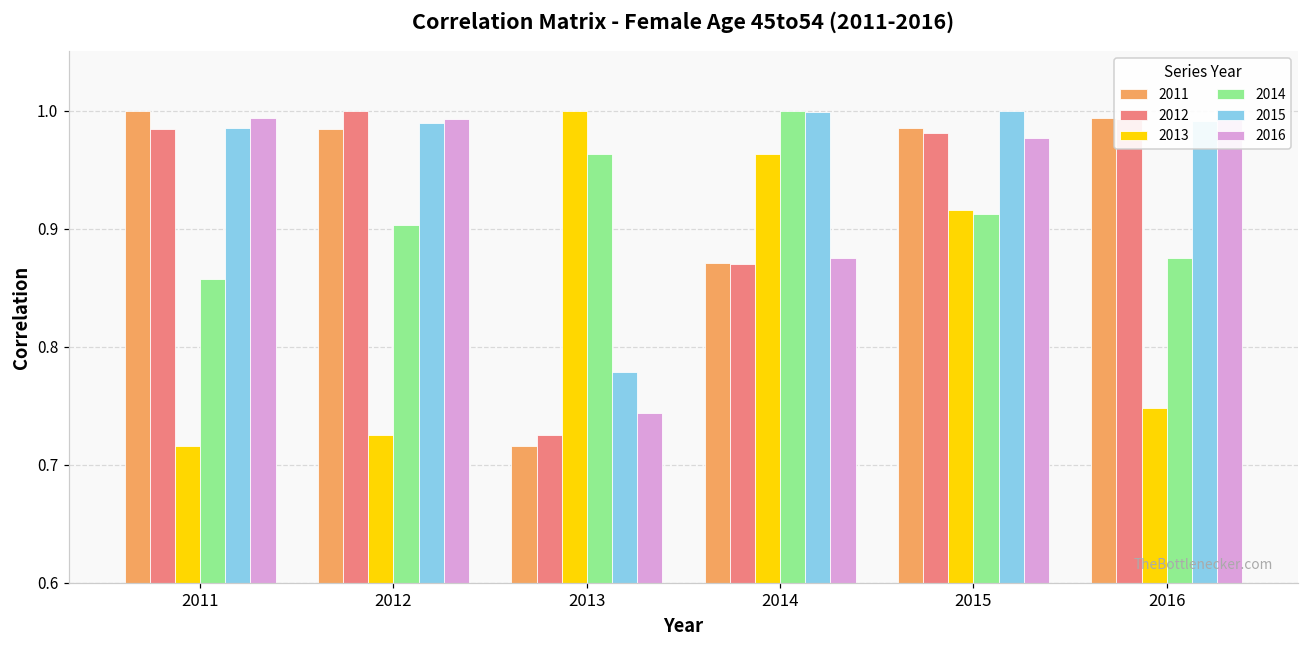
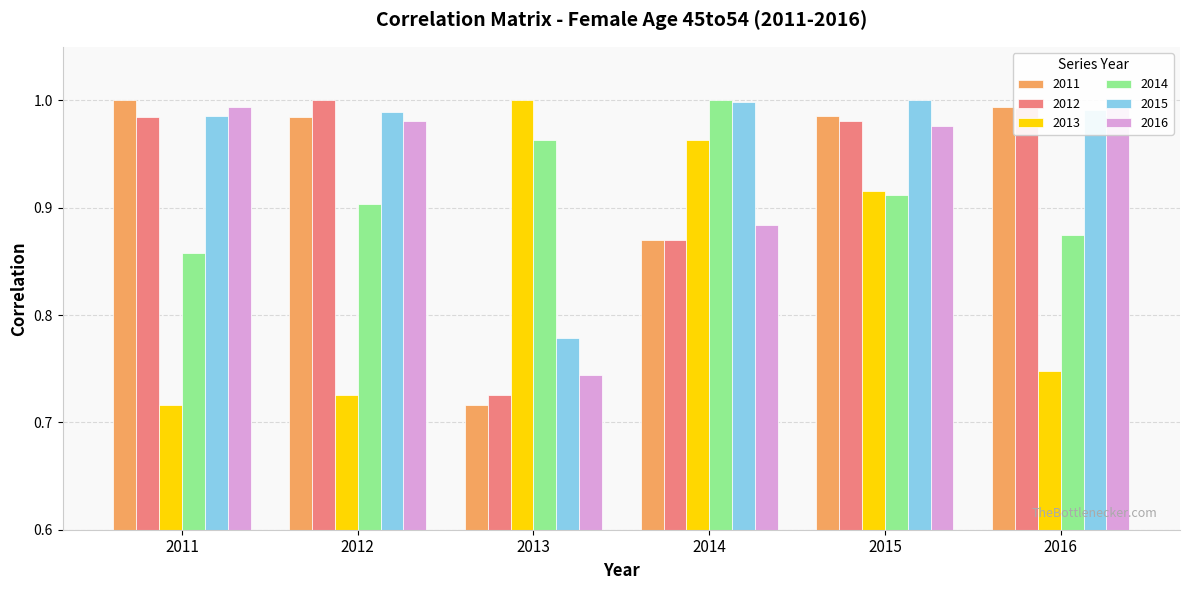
  {
    "2013": {
      "2011": 0.716,
      "2012": 0.726,
      "2013": 1.000,
      "2014": 0.963,
      "2015": 0.915,
      "2016": 0.748
    },
    "2014": {
      "2011": 0.858,
      "2012": 0.903,
      "2013": 0.963,
      "2014": 1.000,
      "2015": 0.912,
      "2016": 0.875
    },
    "2015": {
      "2011": 0.985,
      "2012": 0.989,
      "2013": 0.779,
      "2014": 0.998,
      "2015": 1.000
    },
    "2016": {
      "2011": 0.994,
-     "2012": 0.993,
+     "2012": 0.981,
      "2013": 0.744,
-     "2014": 0.875,
+     "2014": 0.884,
      "2015": 0.976
    }
  }
